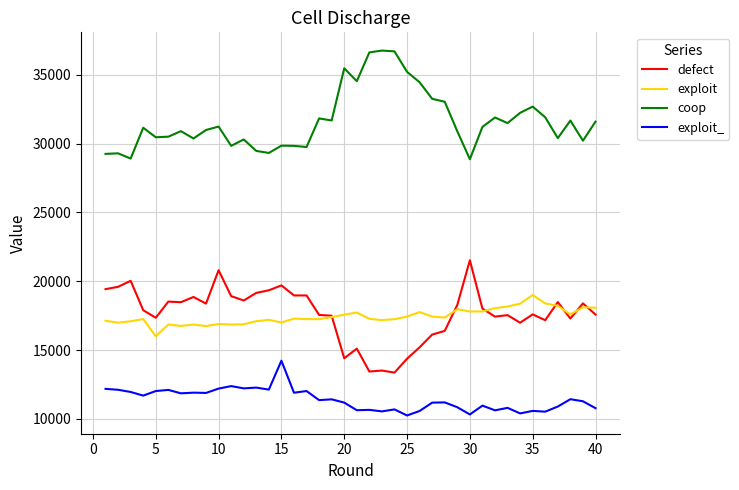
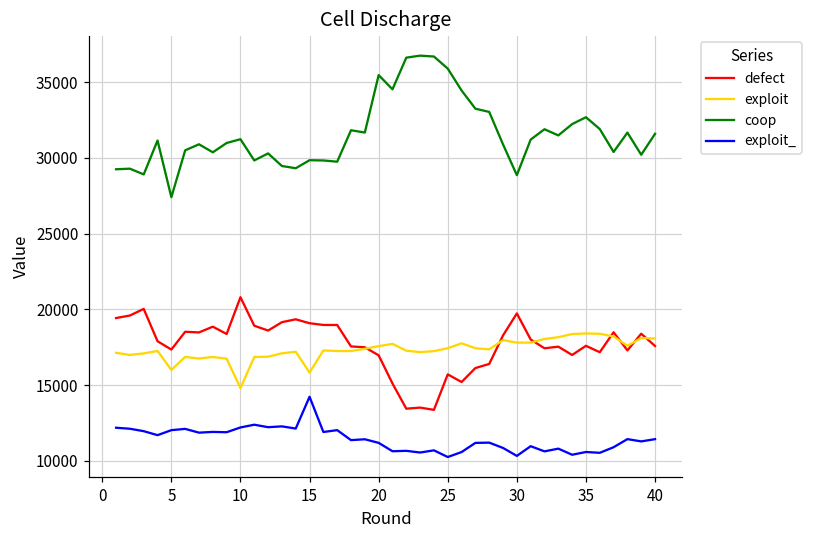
  {
    "defect": {
      "5": 17300,
      "10": 20800,
-     "15": 19700,
-     "20": 14400,
-     "25": 14400,
-     "30": 21500,
+     "15": 19100,
+     "20": 17000,
+     "25": 15700,
+     "30": 19700,
      "35": 17600,
      "40": 17600
    },
    "exploit": {
      "5": 16000,
-     "10": 16900,
-     "15": 17000,
+     "10": 14800,
+     "15": 15800,
      "20": 17600,
      "25": 17400,
      "30": 17800,
-     "35": 19000,
+     "35": 18400,
      "40": 18100
    },
    "coop": {
-     "5": 30500,
+     "5": 27400,
      "10": 31200,
      "15": 29900,
      "20": 35500,
-     "25": 35200,
+     "25": 35900,
      "30": 28900,
      "35": 32700,
      "40": 31600
    },
    "exploit_": {
      "5": 12000,
      "10": 12200,
      "15": 14200,
      "20": 11200,
      "25": 10300,
      "30": 10300,
      "35": 10600,
-     "40": 10800
+     "40": 11400
    }
  }
